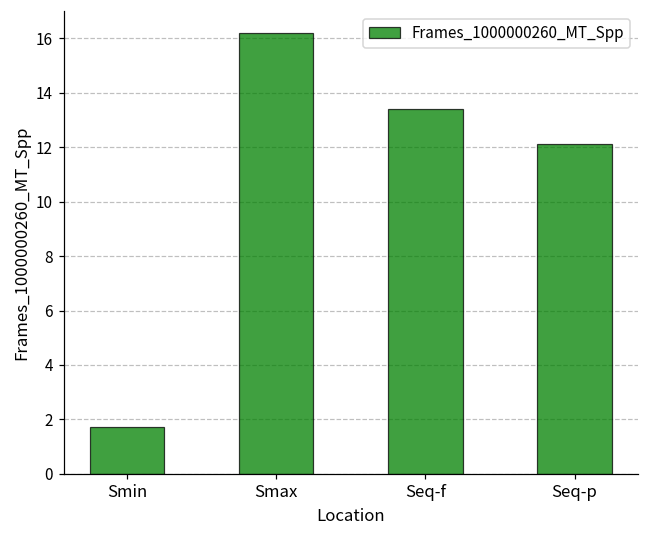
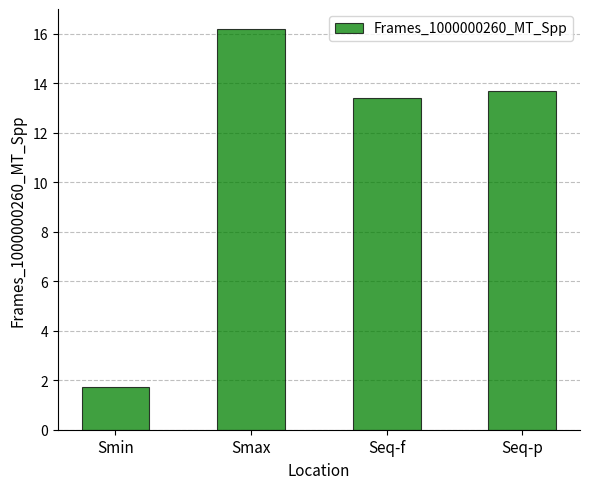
  {
    "Smin": 1.7,
    "Smax": 16.2,
    "Seq-f": 13.4,
-   "Seq-p": 12.1
+   "Seq-p": 13.7
  }
